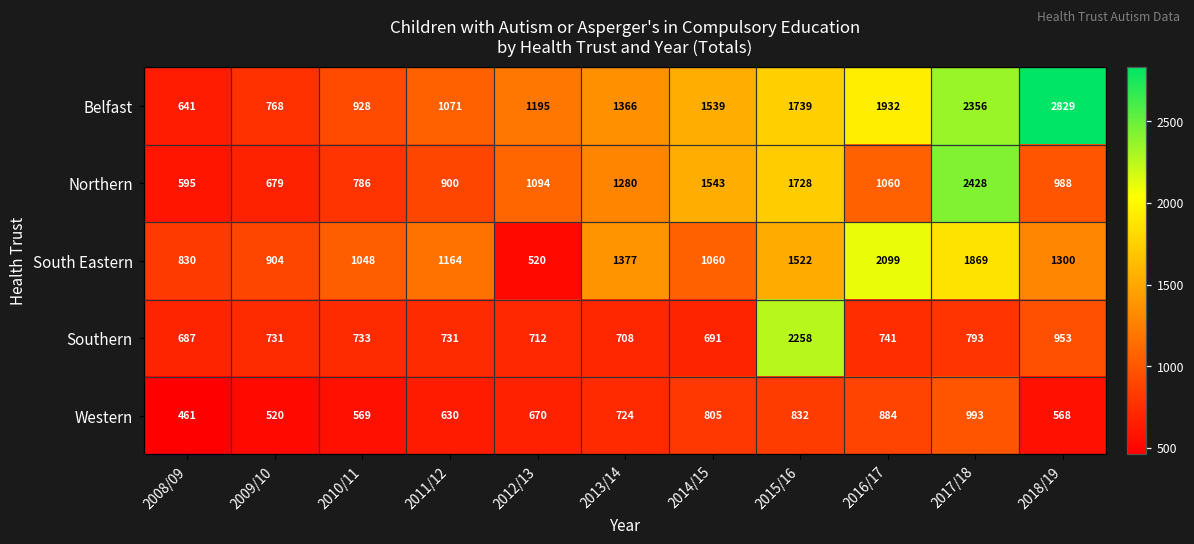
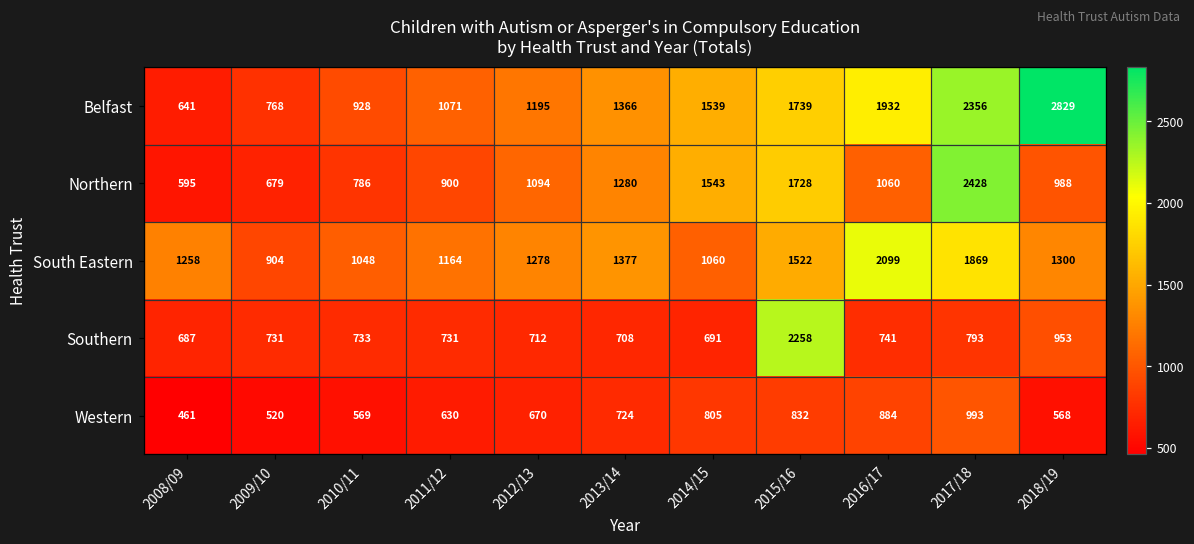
  {
    "Belfast": {
      "2008/09": 641,
      "2009/10": 768,
      "2010/11": 928,
      "2011/12": 1071,
      "2012/13": 1195,
      "2013/14": 1366,
      "2014/15": 1539,
      "2015/16": 1739,
      "2016/17": 1932,
      "2017/18": 2356,
      "2018/19": 2829
    },
    "Northern": {
      "2008/09": 595,
      "2009/10": 679,
      "2010/11": 786,
      "2011/12": 900,
      "2012/13": 1094,
      "2013/14": 1280,
      "2014/15": 1543,
      "2015/16": 1728,
      "2016/17": 1060,
      "2017/18": 2428,
      "2018/19": 988
    },
    "South Eastern": {
-     "2008/09": 830,
+     "2008/09": 1258,
      "2009/10": 904,
      "2010/11": 1048,
      "2011/12": 1164,
-     "2012/13": 520,
+     "2012/13": 1278,
      "2013/14": 1377,
      "2014/15": 1060,
      "2015/16": 1522,
      "2016/17": 2099,
      "2017/18": 1869,
      "2018/19": 1300
    },
    "Southern": {
      "2008/09": 687,
      "2009/10": 731,
      "2010/11": 733,
      "2011/12": 731,
      "2012/13": 712,
      "2013/14": 708,
      "2014/15": 691,
      "2015/16": 2258,
      "2016/17": 741,
      "2017/18": 793,
      "2018/19": 953
    },
    "Western": {
      "2008/09": 461,
      "2009/10": 520,
      "2010/11": 569,
      "2011/12": 630,
      "2012/13": 670,
      "2013/14": 724,
      "2014/15": 805,
      "2015/16": 832,
      "2016/17": 884,
      "2017/18": 993,
      "2018/19": 568
    }
  }
